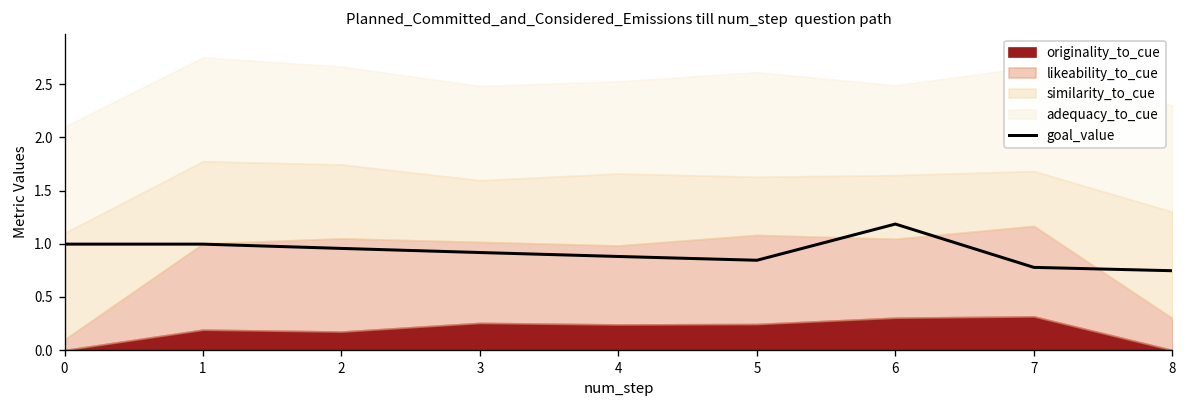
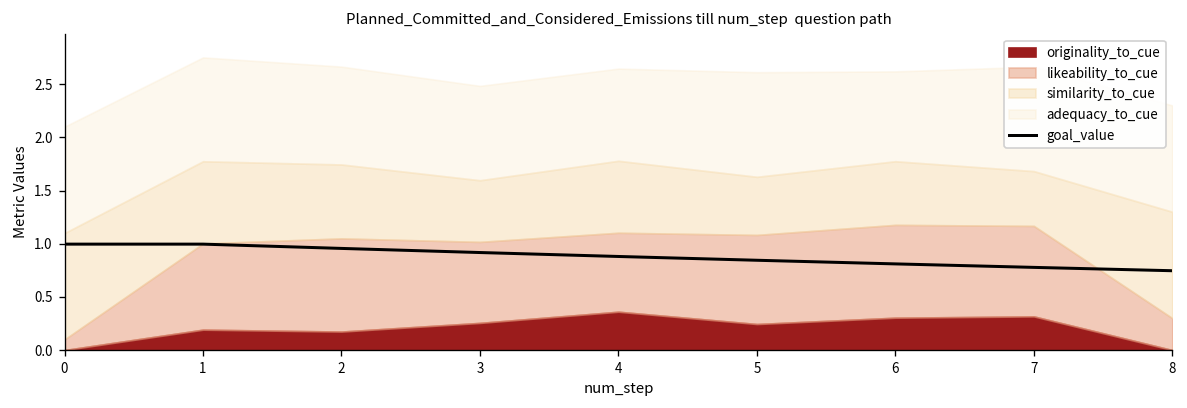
  {
    "goal_value": {
      "0": 1.0,
      "2": 1.0,
      "3": 0.9,
      "4": 0.9,
      "5": 0.8,
-     "6": 1.2,
+     "6": 0.8,
      "7": 0.8,
      "8": 0.7
    },
    "originality_to_cue": {
      "0": 0.0,
      "1": 0.2,
      "2": 0.2,
      "3": 0.3,
-     "4": 0.2,
+     "4": 0.4,
      "5": 0.2,
      "6": 0.3,
      "7": 0.3,
      "8": 0.0
    },
    "likeability_to_cue": {
      "0": 0.1,
      "2": 0.9,
      "3": 0.8,
      "4": 0.7,
      "5": 0.8,
-     "6": 0.7,
+     "6": 0.9,
      "7": 0.9,
      "8": 0.3
    }
  }
